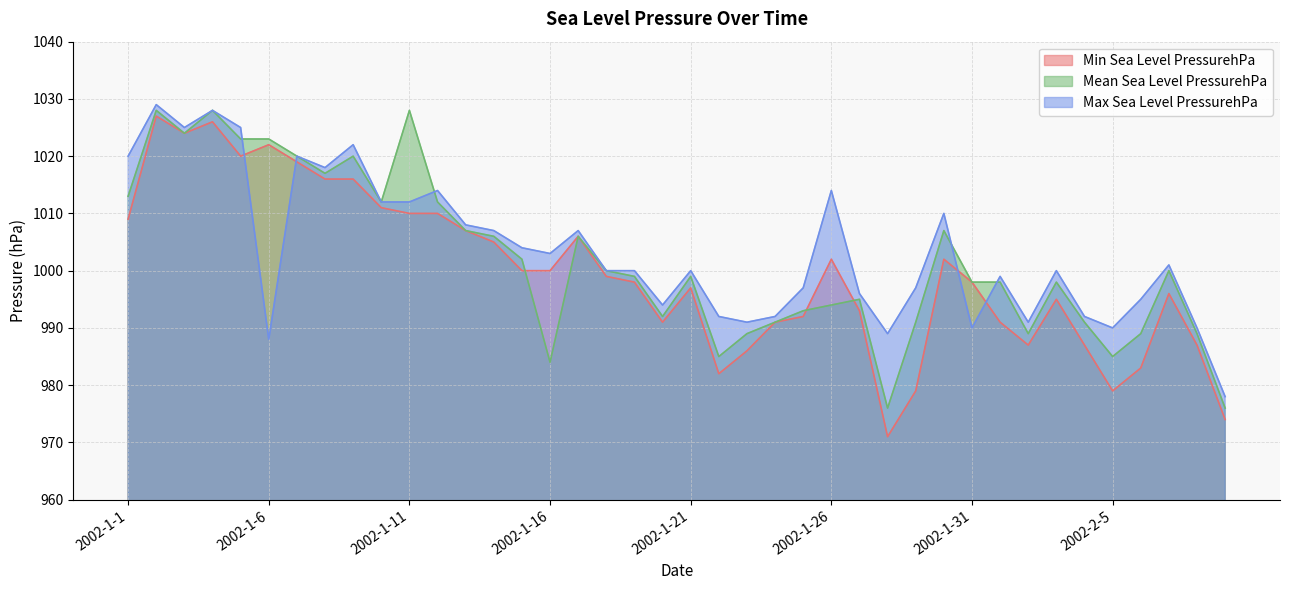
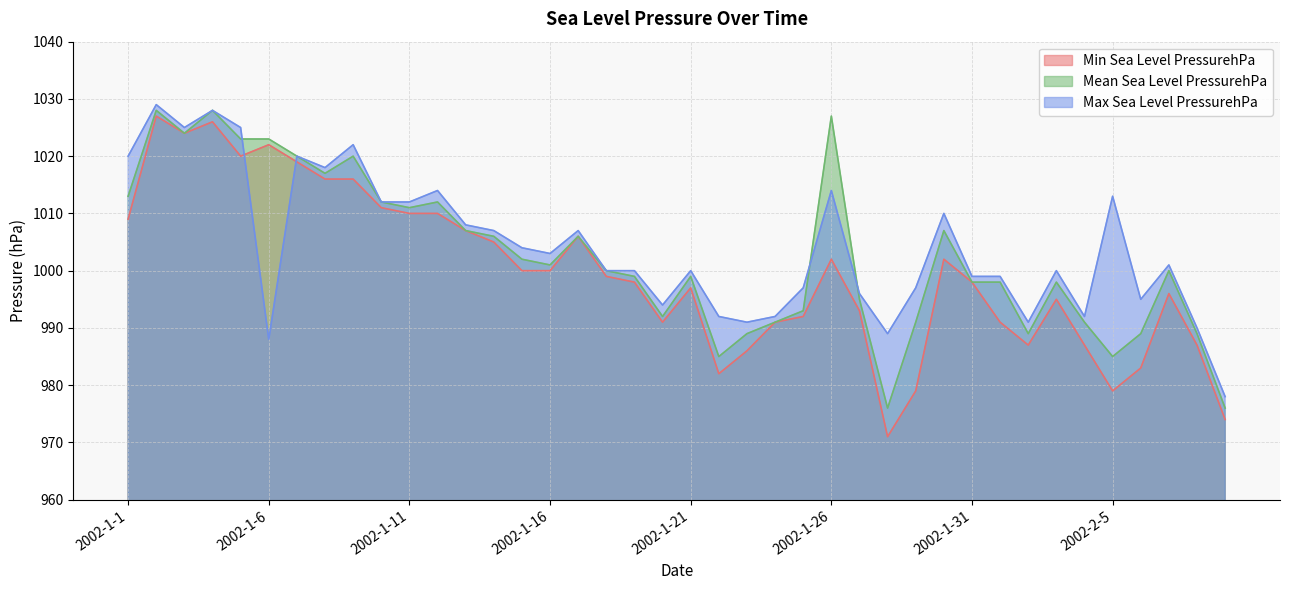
  {
    "Min Sea Level PressurehPa": {
      "2002-1-1": 1009,
      "2002-1-6": 1022,
      "2002-1-11": 1010,
      "2002-1-16": 1000,
      "2002-1-21": 997,
      "2002-1-26": 1002,
      "2002-2-5": 979
    },
    "Mean Sea Level PressurehPa": {
      "2002-1-1": 1013,
      "2002-1-6": 1023,
-     "2002-1-11": 1028,
-     "2002-1-16": 984,
+     "2002-1-11": 1011,
+     "2002-1-16": 1001,
      "2002-1-21": 999,
-     "2002-1-26": 994,
+     "2002-1-26": 1027,
      "2002-2-5": 985
    },
    "Max Sea Level PressurehPa": {
      "2002-1-1": 1020,
      "2002-1-6": 988,
      "2002-1-11": 1012,
      "2002-1-16": 1003,
      "2002-1-21": 1000,
      "2002-1-26": 1014,
-     "2002-1-31": 990,
-     "2002-2-5": 990
+     "2002-1-31": 999,
+     "2002-2-5": 1013
    }
  }
